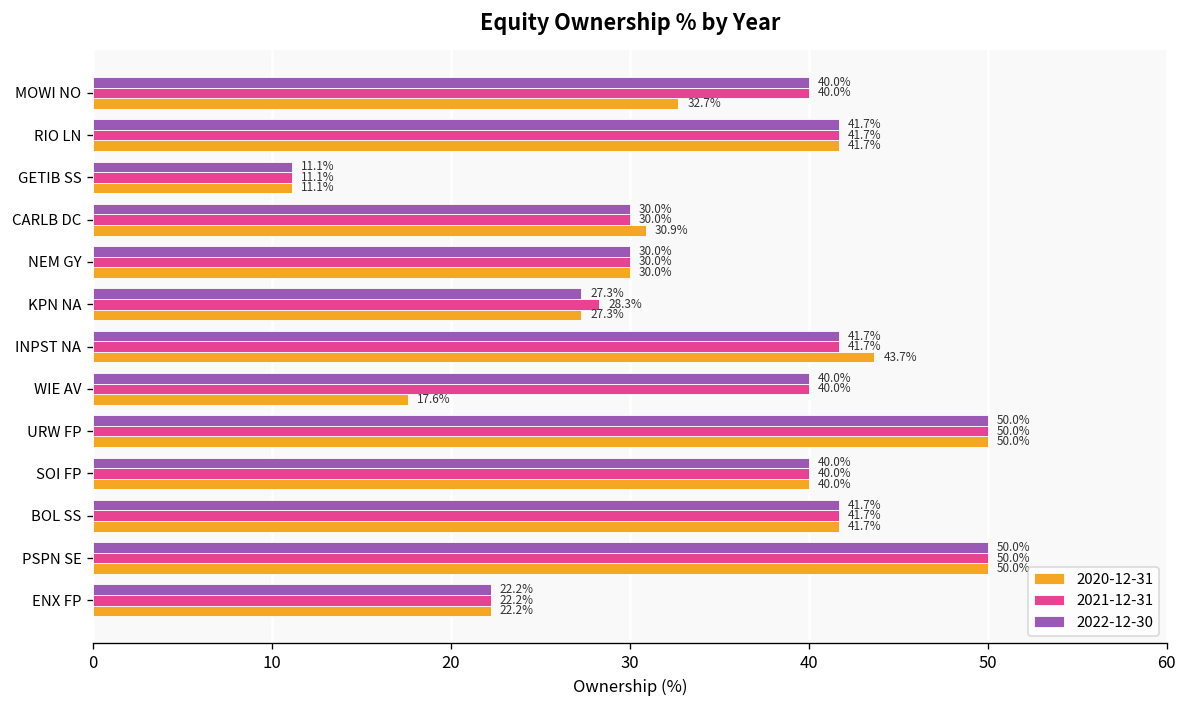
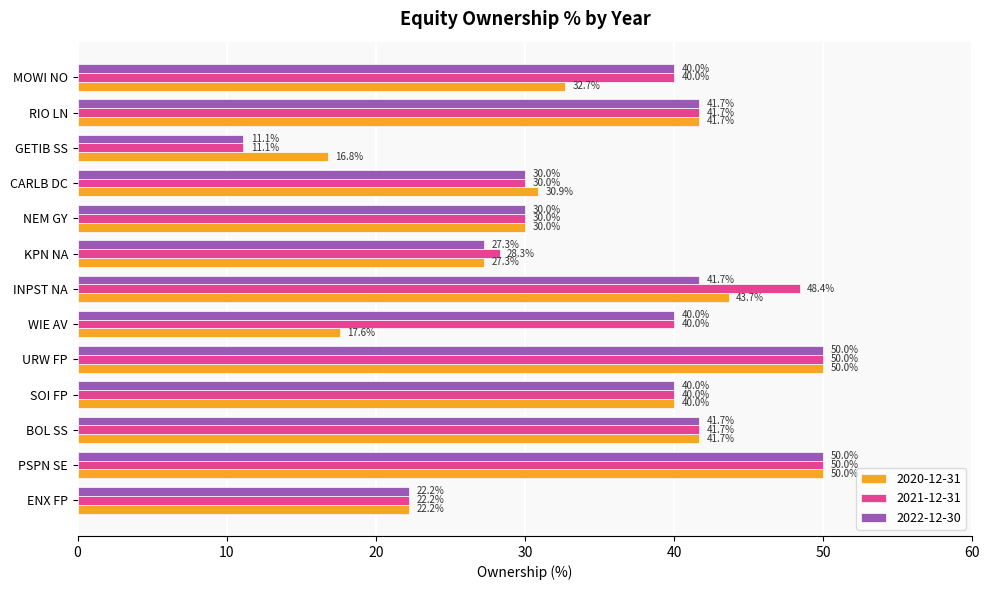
  {
    "2020-12-31": {
      "MOWI NO": "32.7%",
      "RIO LN": "41.7%",
-     "GETIB SS": "11.1%",
+     "GETIB SS": "16.8%",
      "CARLB DC": "30.9%",
      "NEM GY": "30.0%",
      "KPN NA": "27.3%",
      "INPST NA": "43.7%",
      "WIE AV": "17.6%",
      "URW FP": "50.0%",
      "SOI FP": "40.0%",
      "BOL SS": "41.7%",
      "ENX FP": "22.2%"
    },
    "2021-12-31": {
      "MOWI NO": "40.0%",
      "RIO LN": "41.7%",
      "GETIB SS": "11.1%",
      "CARLB DC": "30.0%",
      "NEM GY": "30.0%",
      "KPN NA": "28.3%",
-     "INPST NA": "41.7%",
+     "INPST NA": "48.4%",
      "WIE AV": "40.0%",
      "URW FP": "50.0%",
      "SOI FP": "40.0%",
      "BOL SS": "41.7%",
      "ENX FP": "22.2%"
    },
    "2022-12-30": {
      "MOWI NO": "40.0%",
      "RIO LN": "41.7%",
      "GETIB SS": "11.1%",
      "CARLB DC": "30.0%",
      "NEM GY": "30.0%",
      "KPN NA": "27.3%",
      "INPST NA": "41.7%",
      "WIE AV": "40.0%",
      "URW FP": "50.0%",
      "SOI FP": "40.0%",
      "BOL SS": "41.7%",
      "PSPN SE": "50.0%",
      "ENX FP": "22.2%"
    }
  }
